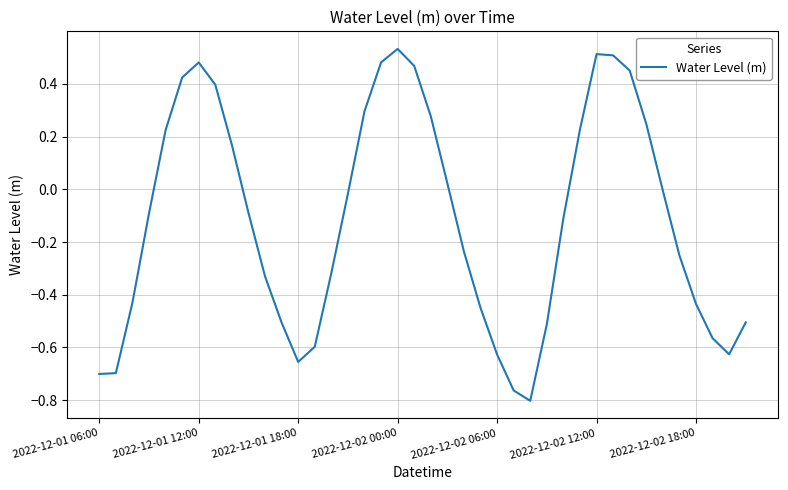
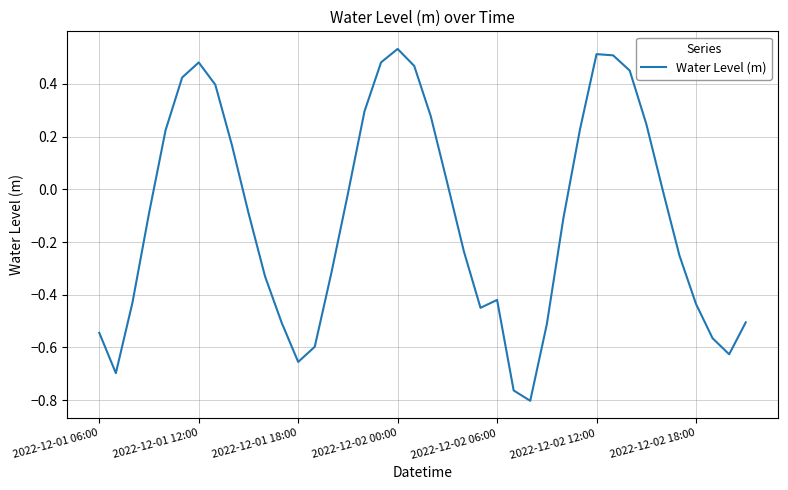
  {
-   "2022-12-01 06:00": -0.70,
+   "2022-12-01 06:00": -0.54,
    "2022-12-01 12:00": 0.48,
    "2022-12-01 18:00": -0.66,
    "2022-12-02 00:00": 0.53,
-   "2022-12-02 06:00": -0.63,
+   "2022-12-02 06:00": -0.42,
    "2022-12-02 12:00": 0.51,
    "2022-12-02 18:00": -0.43
  }
